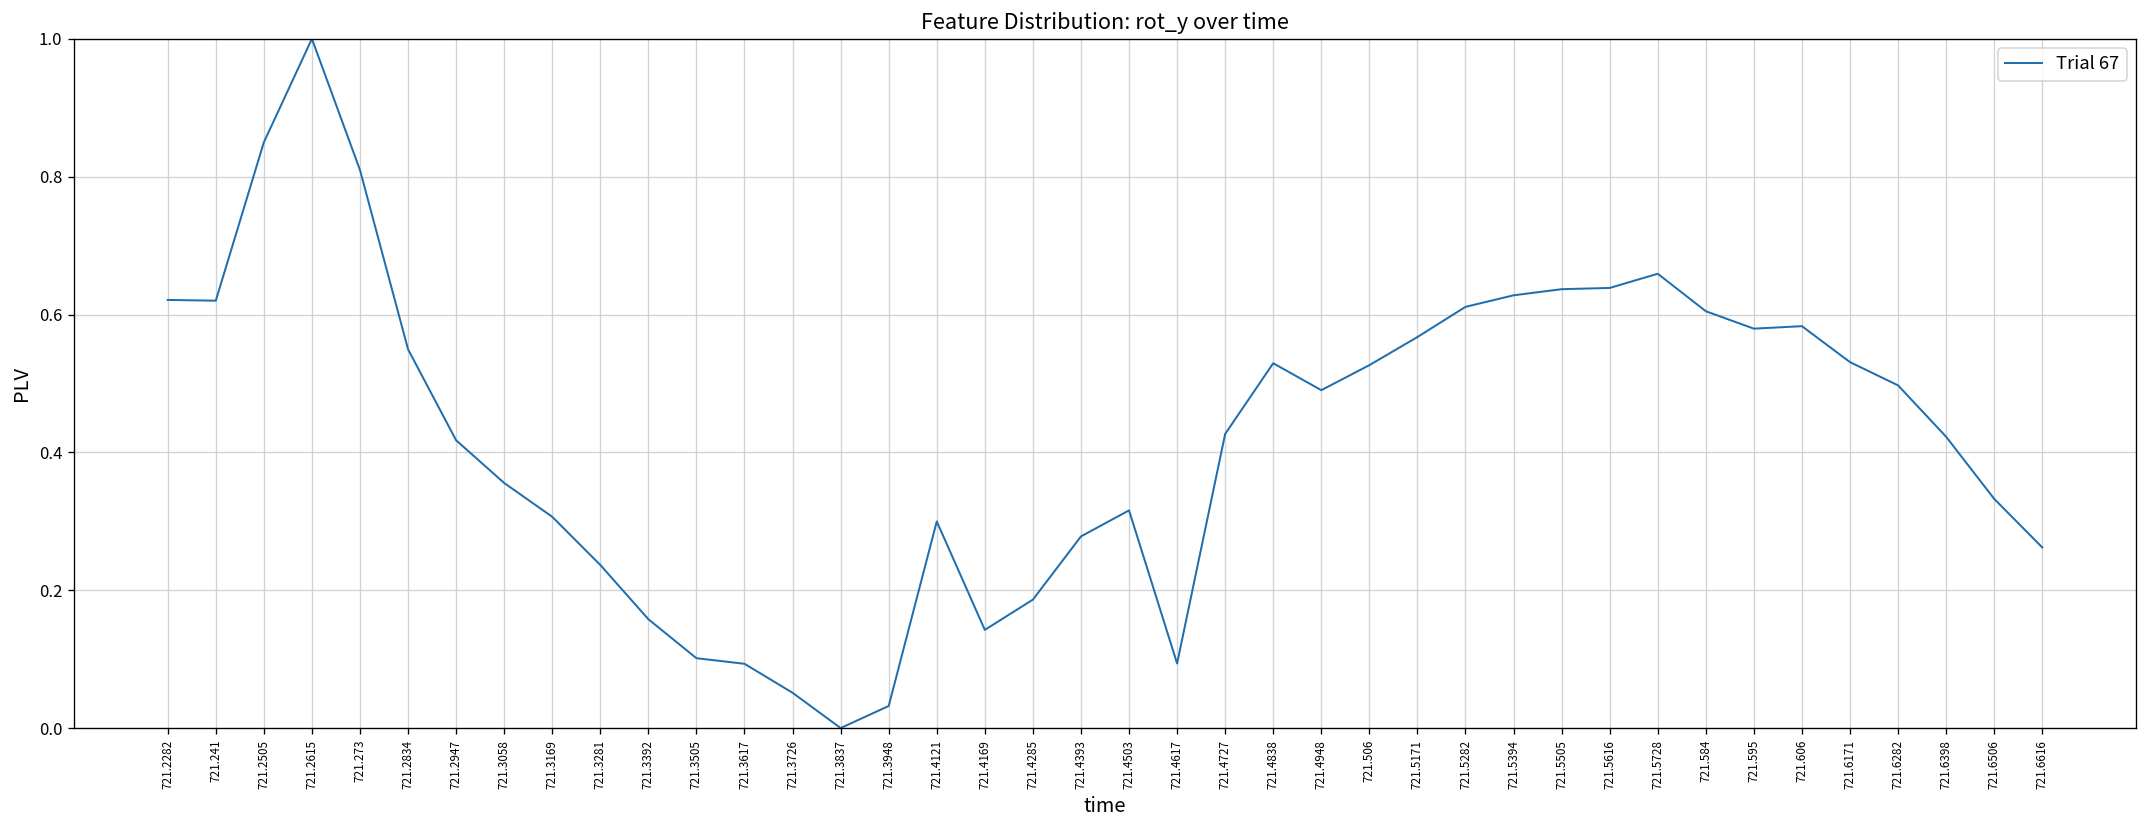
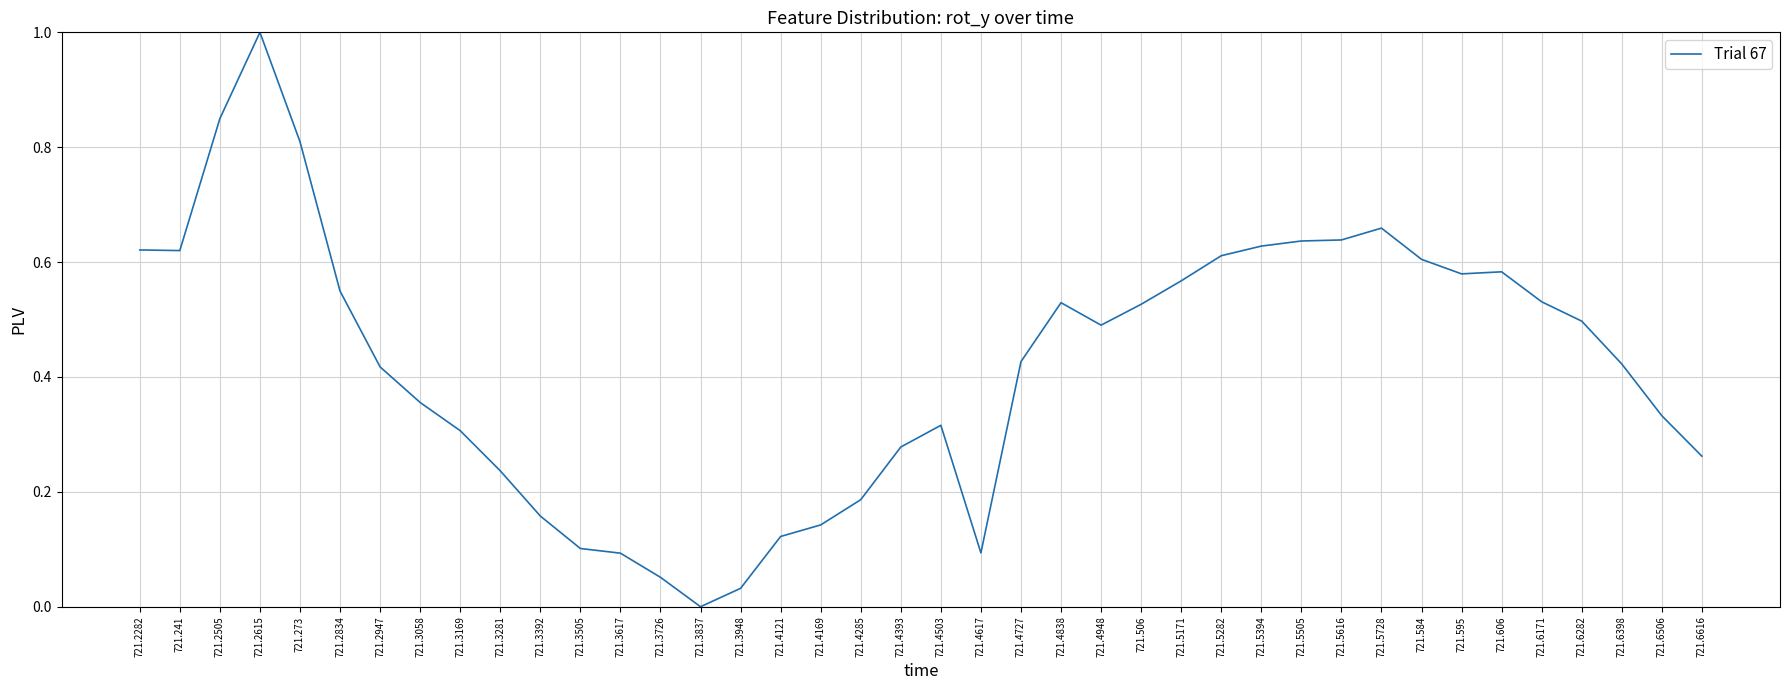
  {
    "721.2282": 0.62,
    "721.241": 0.62,
    "721.2505": 0.85,
    "721.2615": 1.00,
    "721.273": 0.81,
    "721.2834": 0.55,
    "721.2947": 0.42,
    "721.3058": 0.36,
    "721.3169": 0.31,
    "721.3281": 0.24,
    "721.3392": 0.16,
    "721.3505": 0.10,
    "721.3617": 0.09,
    "721.3726": 0.05,
    "721.3837": 0.00,
    "721.3948": 0.03,
-   "721.4121": 0.30,
+   "721.4121": 0.12,
    "721.4169": 0.14,
    "721.4285": 0.19,
    "721.4393": 0.28,
    "721.4503": 0.32,
    "721.4617": 0.09,
    "721.4727": 0.43,
    "721.4838": 0.53,
    "721.4948": 0.49,
    "721.506": 0.53,
    "721.5171": 0.57,
    "721.5282": 0.61,
    "721.5394": 0.63,
    "721.5505": 0.64,
    "721.5616": 0.64,
    "721.5728": 0.66,
    "721.584": 0.60,
    "721.595": 0.58,
    "721.606": 0.58,
    "721.6171": 0.53,
    "721.6282": 0.50,
    "721.6398": 0.42,
    "721.6506": 0.33,
    "721.6616": 0.26
  }
